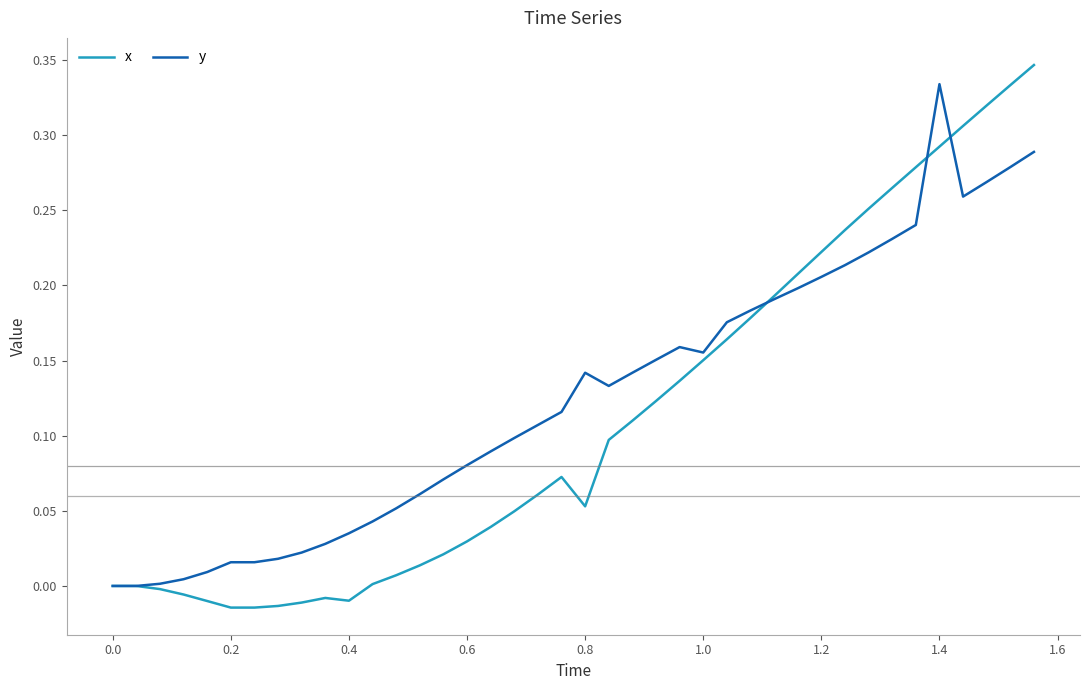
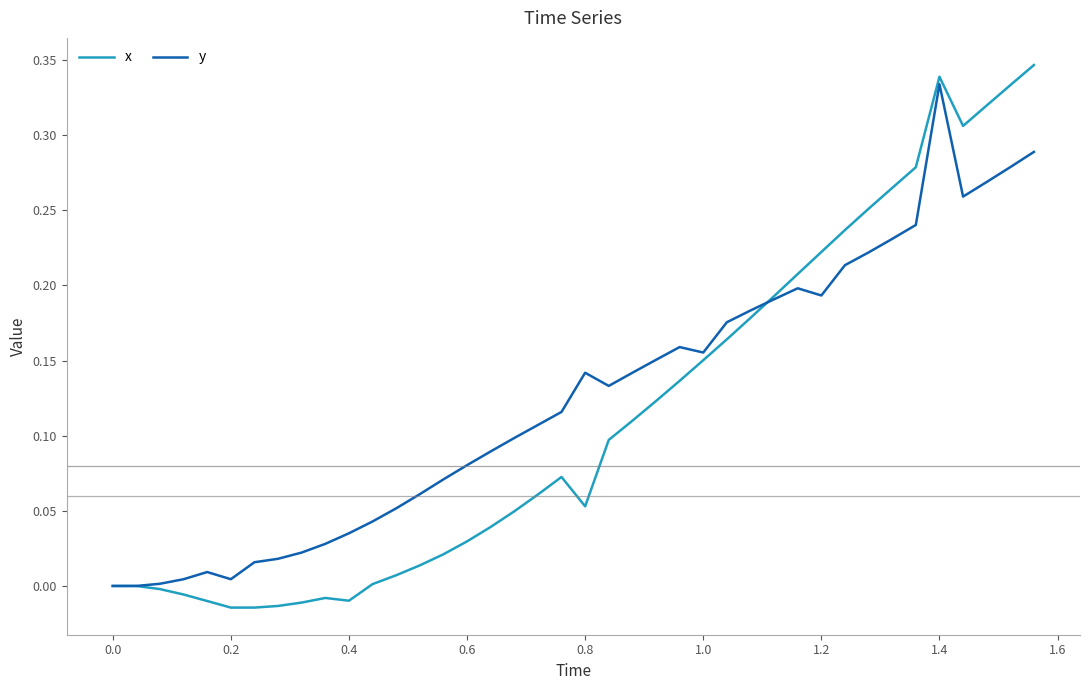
  {
    "x": {
      "0.2": -0.014,
      "0.4": -0.010,
      "0.6": 0.030,
      "0.8": 0.053,
      "1.0": 0.150,
      "1.2": 0.222,
-     "1.4": 0.292
+     "1.4": 0.339
    },
    "y": {
-     "0.2": 0.016,
+     "0.2": 0.004,
      "0.4": 0.035,
      "0.6": 0.080,
      "0.8": 0.142,
      "1.0": 0.155,
-     "1.2": 0.206,
+     "1.2": 0.193,
      "1.4": 0.334
    }
  }
